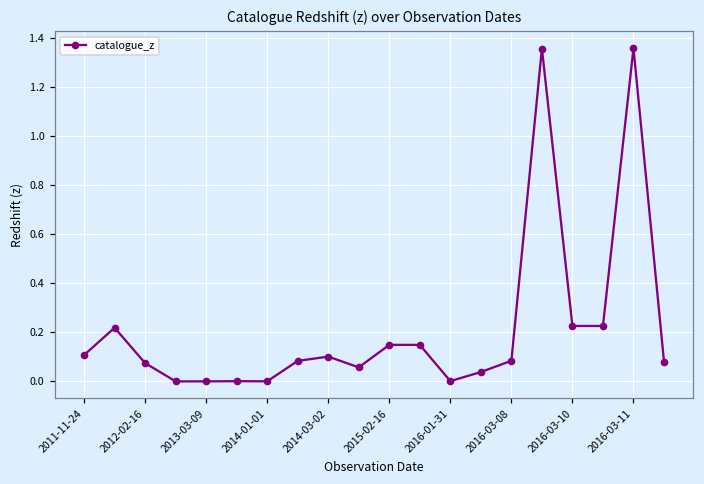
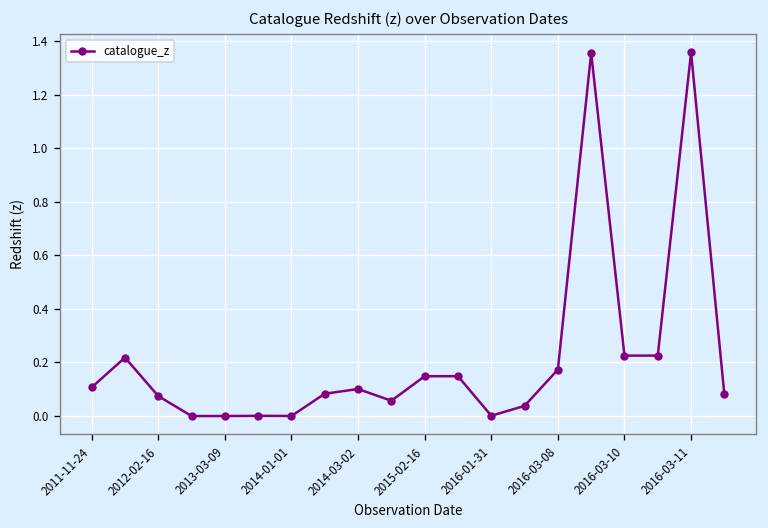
  {
    "2011-11-24": 0.11,
    "2013-03-09": 0.00,
-   "2016-03-08": 0.08,
+   "2016-03-08": 0.17,
    "2016-03-11": 1.36
  }
